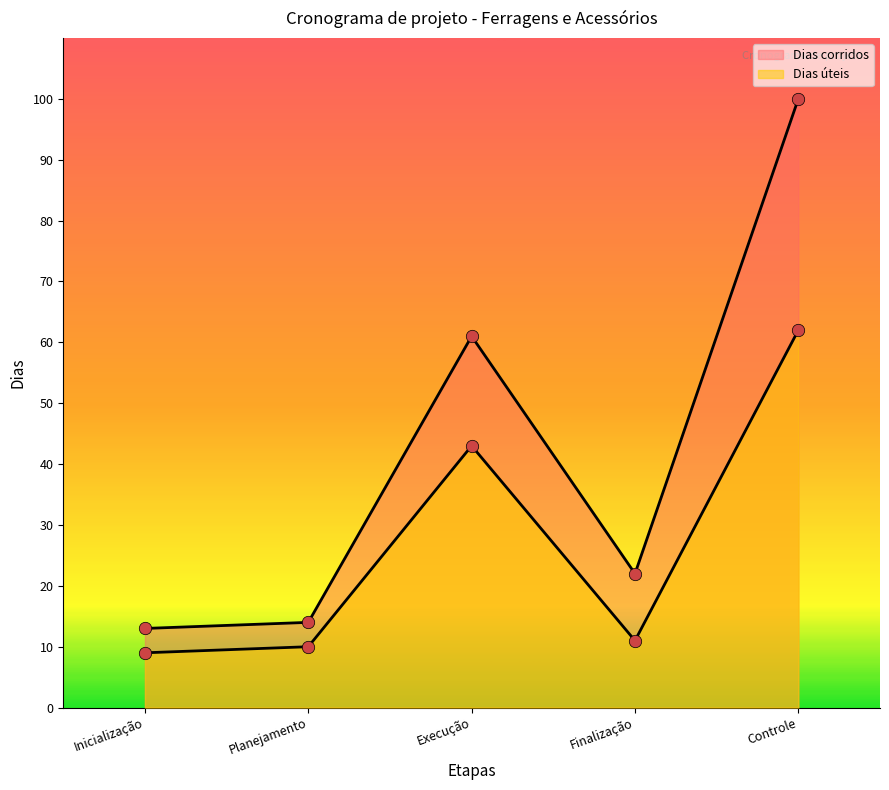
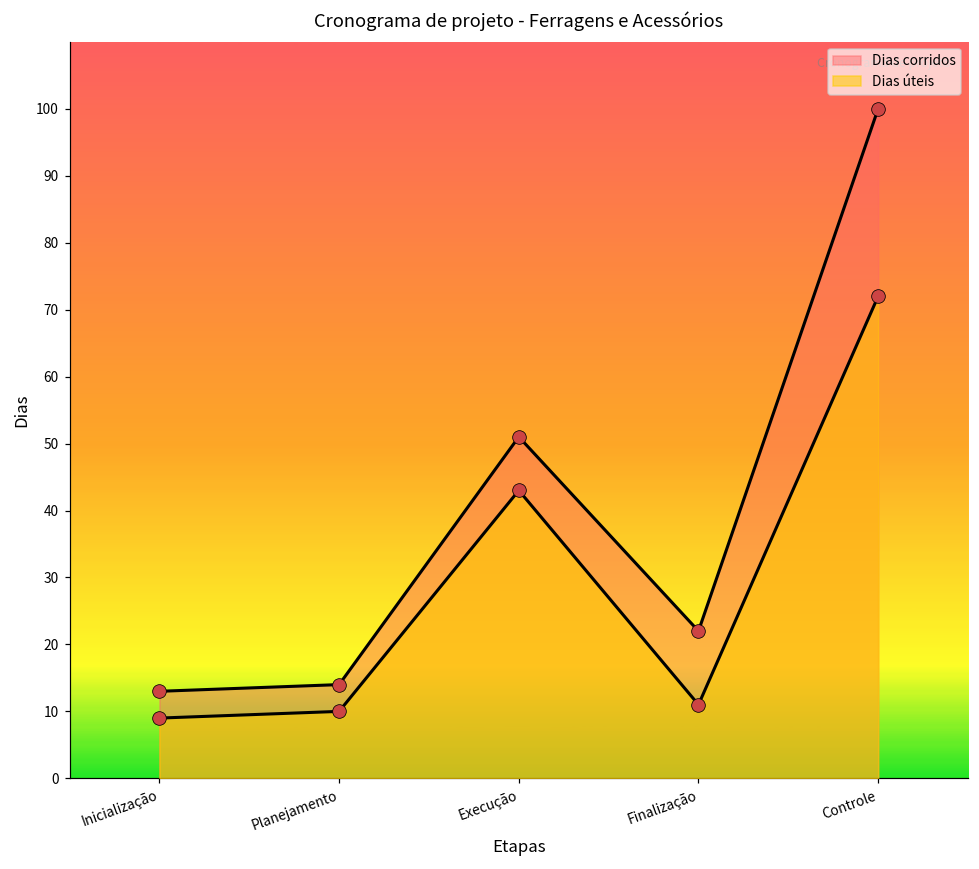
  {
    "Dias corridos": {
      "Inicialização": 13,
      "Planejamento": 14,
-     "Execução": 61,
+     "Execução": 51,
      "Finalização": 22,
      "Controle": 100
    },
    "Dias úteis": {
      "Inicialização": 9,
      "Planejamento": 10,
      "Execução": 43,
      "Finalização": 11,
-     "Controle": 62
+     "Controle": 72
    }
  }
